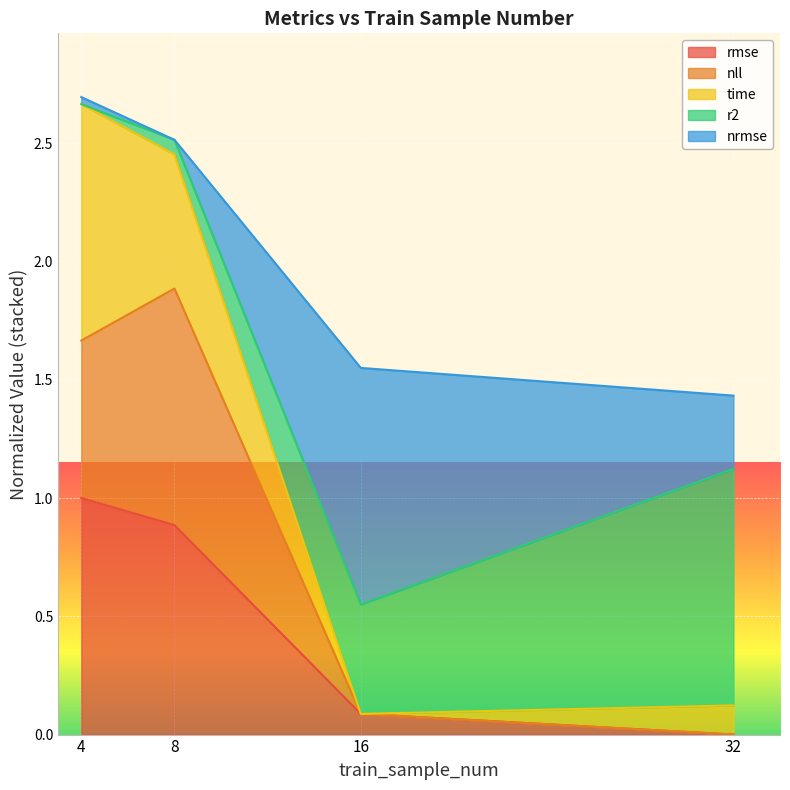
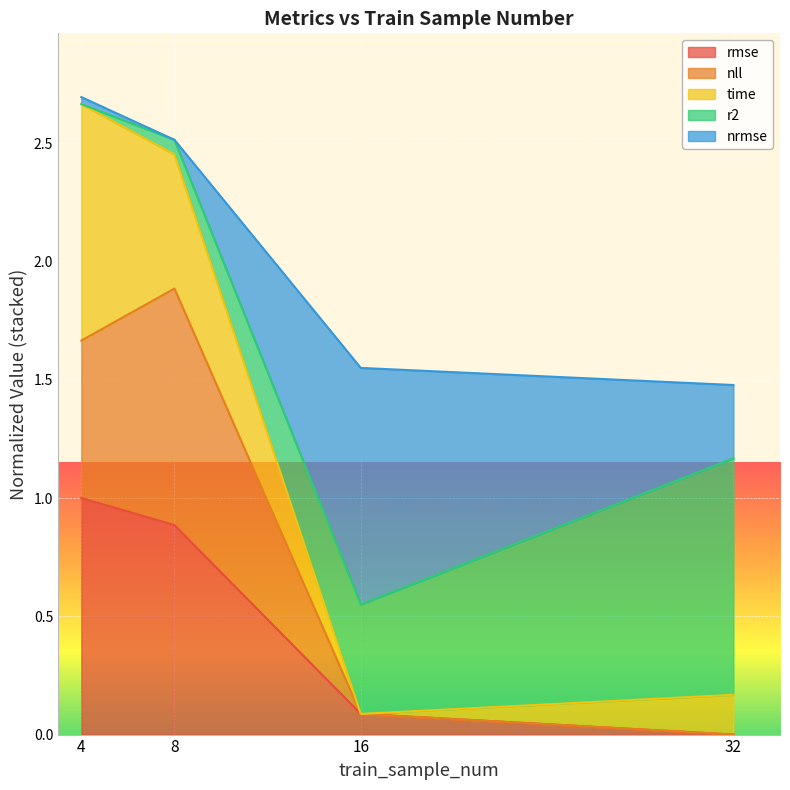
  {
    "time": {
      "8": 0.57,
-     "32": 0.12
+     "32": 0.17
    },
    "r2": {
      "16": 0.46,
      "32": 1.00
    },
    "nrmse": {
      "4": 0.03,
      "16": 1.00,
      "32": 0.31
    }
  }
